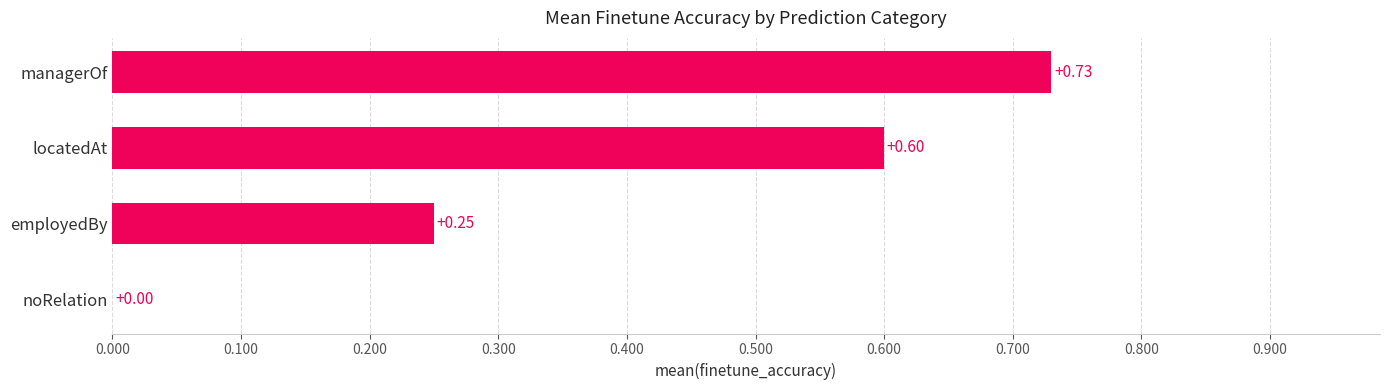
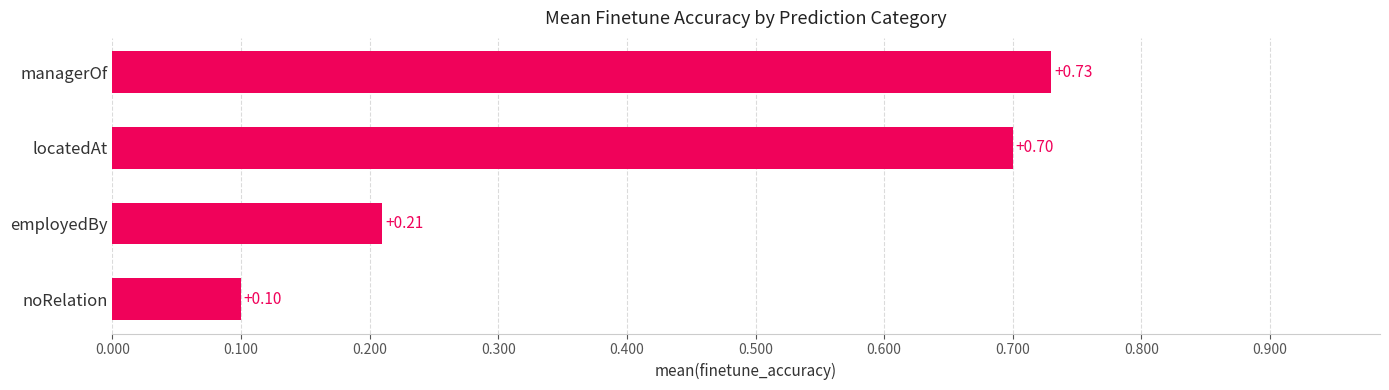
  {
    "managerOf": "+0.73",
-   "locatedAt": "+0.60",
-   "employedBy": "+0.25",
-   "noRelation": "+0.00"
+   "locatedAt": "+0.70",
+   "employedBy": "+0.21",
+   "noRelation": "+0.10"
  }
